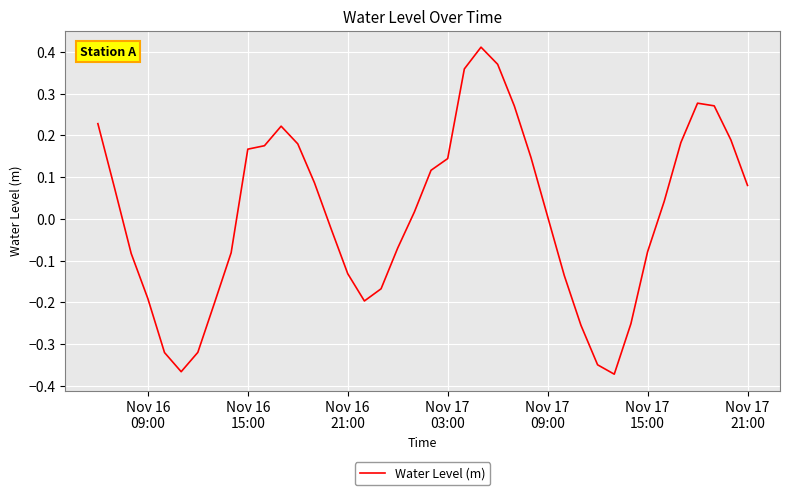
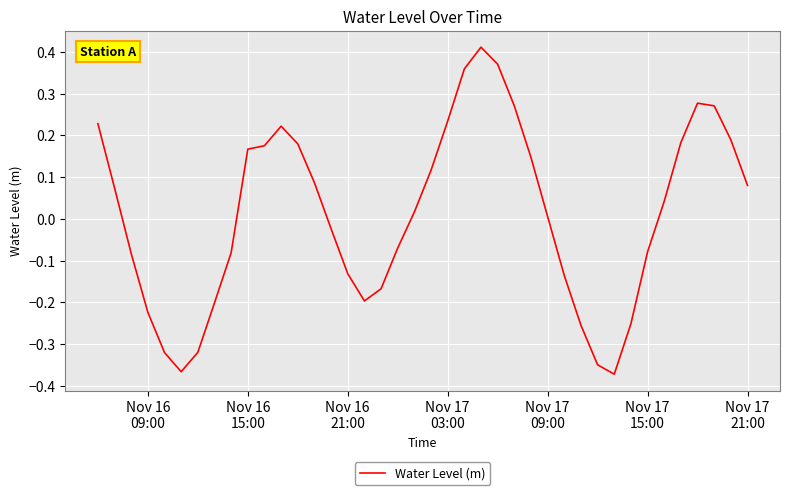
  {
-   "Nov 16 09:00": -0.19,
+   "Nov 16 09:00": -0.22,
    "Nov 16 15:00": 0.17,
    "Nov 16 21:00": -0.13,
-   "Nov 17 03:00": 0.14,
+   "Nov 17 03:00": 0.23,
    "Nov 17 09:00": 0.01,
    "Nov 17 15:00": -0.08,
    "Nov 17 21:00": 0.08
  }
